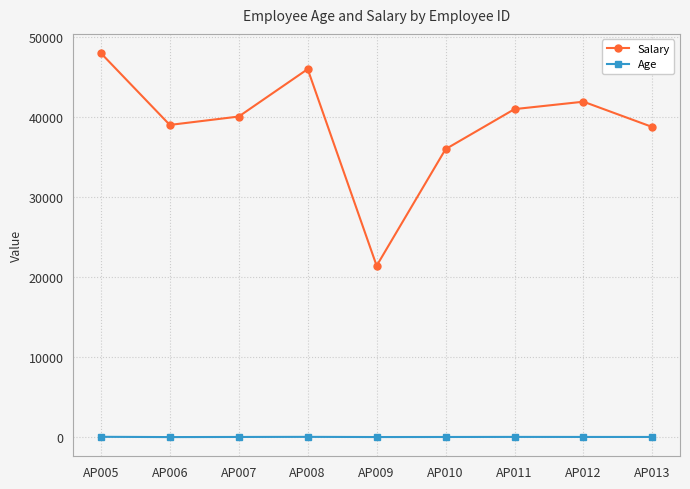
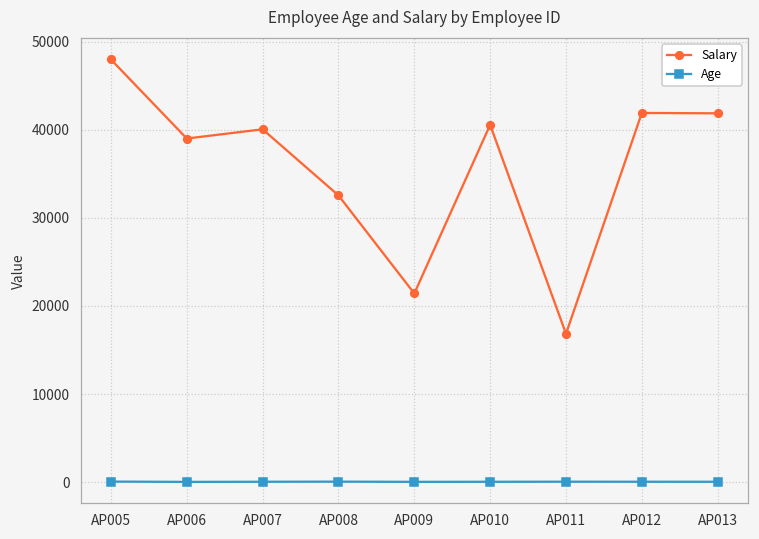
  {
    "Salary": {
      "AP005": 48000,
      "AP006": 39000,
      "AP007": 40000,
-     "AP008": 46000,
+     "AP008": 33000,
      "AP009": 21000,
-     "AP010": 36000,
-     "AP011": 41000,
+     "AP010": 41000,
+     "AP011": 17000,
      "AP012": 42000,
-     "AP013": 39000
+     "AP013": 42000
    },
    "Age": {
      "AP005": 0,
      "AP006": 0,
      "AP007": 0,
      "AP008": 0,
      "AP009": 0,
      "AP010": 0,
      "AP011": 0,
      "AP012": 0,
      "AP013": 0
    }
  }
